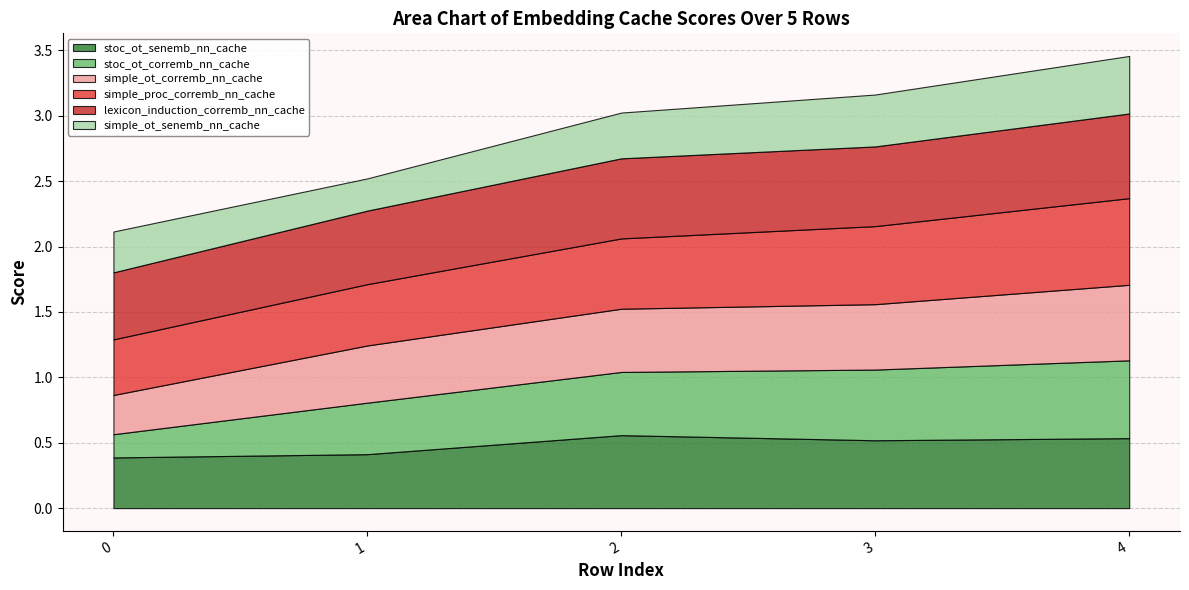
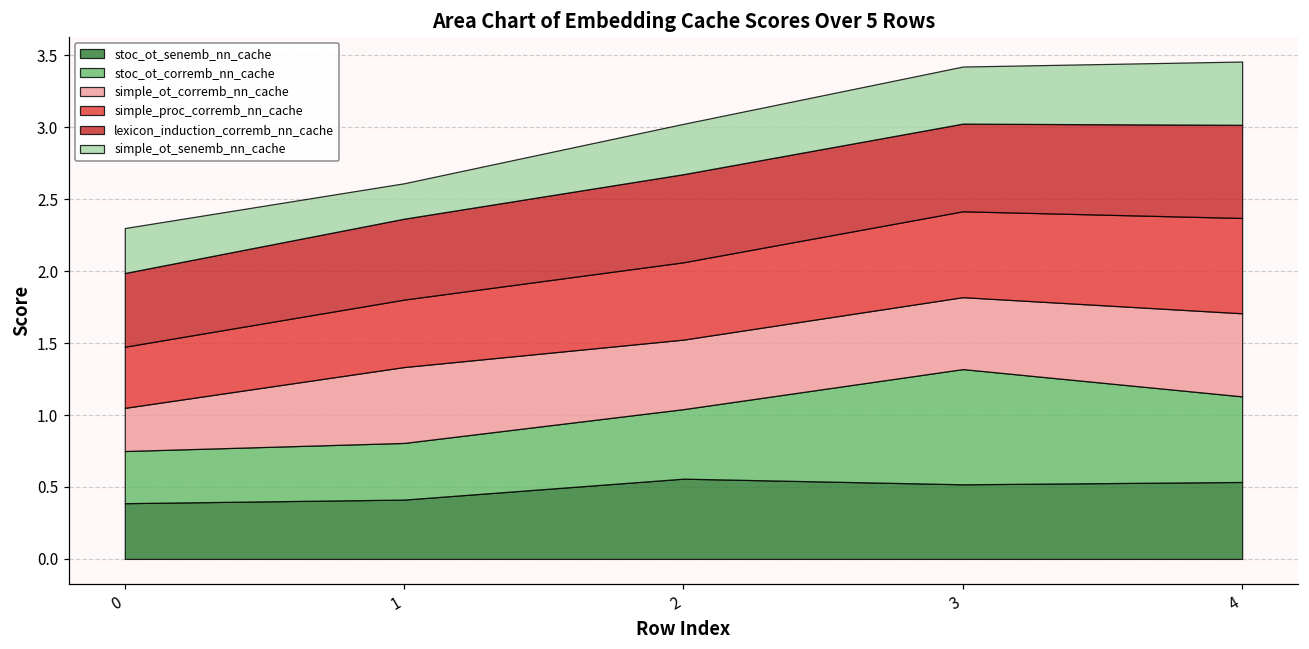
  {
    "stoc_ot_senemb_nn_cache": {
      "0": 0.39,
      "1": 0.41,
      "2": 0.56,
      "3": 0.52,
      "4": 0.54
    },
    "stoc_ot_corremb_nn_cache": {
-     "0": 0.18,
+     "0": 0.36,
      "1": 0.39,
      "2": 0.48,
-     "3": 0.54,
+     "3": 0.80,
      "4": 0.59
    },
    "simple_ot_corremb_nn_cache": {
      "0": 0.30,
-     "1": 0.44,
+     "1": 0.53,
      "2": 0.48,
      "3": 0.50,
      "4": 0.58
    },
    "simple_ot_senemb_nn_cache": {
      "0": 0.31,
      "1": 0.25,
      "2": 0.35,
      "3": 0.40,
      "4": 0.44
    }
  }
